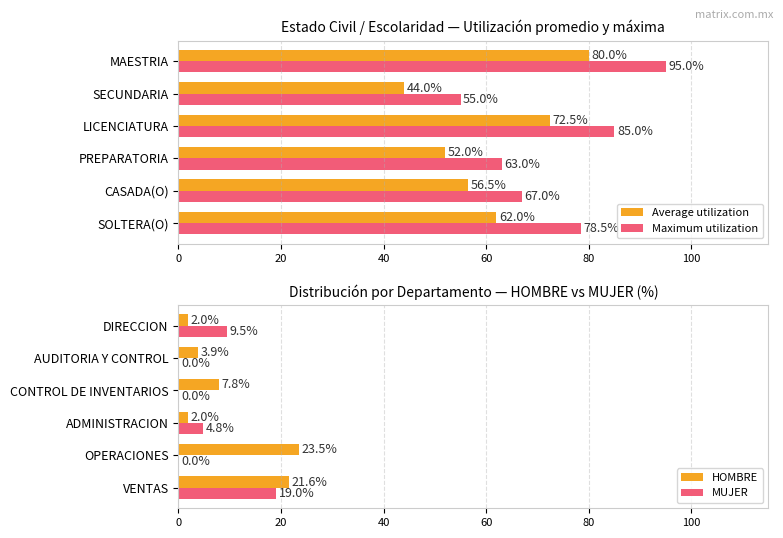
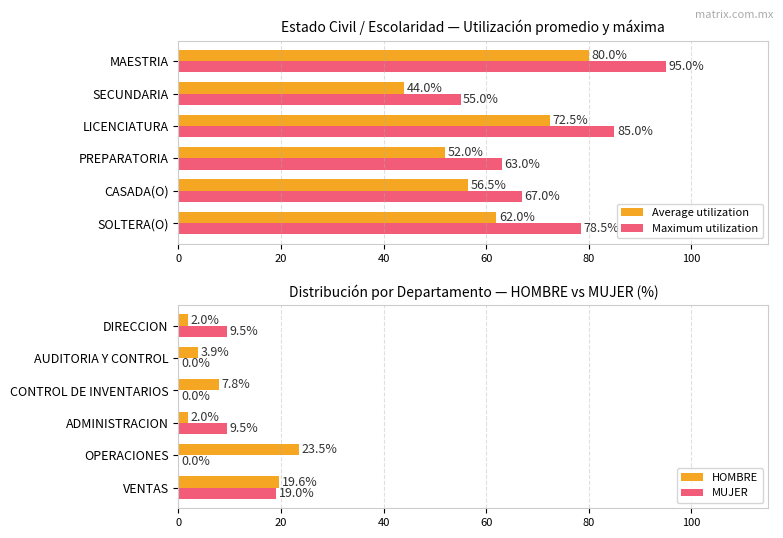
  {
    "Estado Civil / Escolaridad — Utilización promedio y máxima": {
      "Average utilization": {
        "MAESTRIA": "80.0%",
        "SECUNDARIA": "44.0%",
        "LICENCIATURA": "72.5%",
        "PREPARATORIA": "52.0%",
        "CASADA(O)": "56.5%",
        "SOLTERA(O)": "62.0%"
      },
      "Maximum utilization": {
        "MAESTRIA": "95.0%",
        "SECUNDARIA": "55.0%",
        "LICENCIATURA": "85.0%",
        "PREPARATORIA": "63.0%",
        "CASADA(O)": "67.0%"
      }
    },
    "Distribución por Departamento — HOMBRE vs MUJER (%)": {
      "HOMBRE": {
        "DIRECCION": "2.0%",
        "AUDITORIA Y CONTROL": "3.9%",
        "CONTROL DE INVENTARIOS": "7.8%",
        "ADMINISTRACION": "2.0%",
        "OPERACIONES": "23.5%",
-       "VENTAS": "21.6%"
+       "VENTAS": "19.6%"
      },
      "MUJER": {
        "DIRECCION": "9.5%",
        "AUDITORIA Y CONTROL": "0.0%",
        "CONTROL DE INVENTARIOS": "0.0%",
-       "ADMINISTRACION": "4.8%",
+       "ADMINISTRACION": "9.5%",
        "OPERACIONES": "0.0%",
        "VENTAS": "19.0%"
      }
    }
  }
